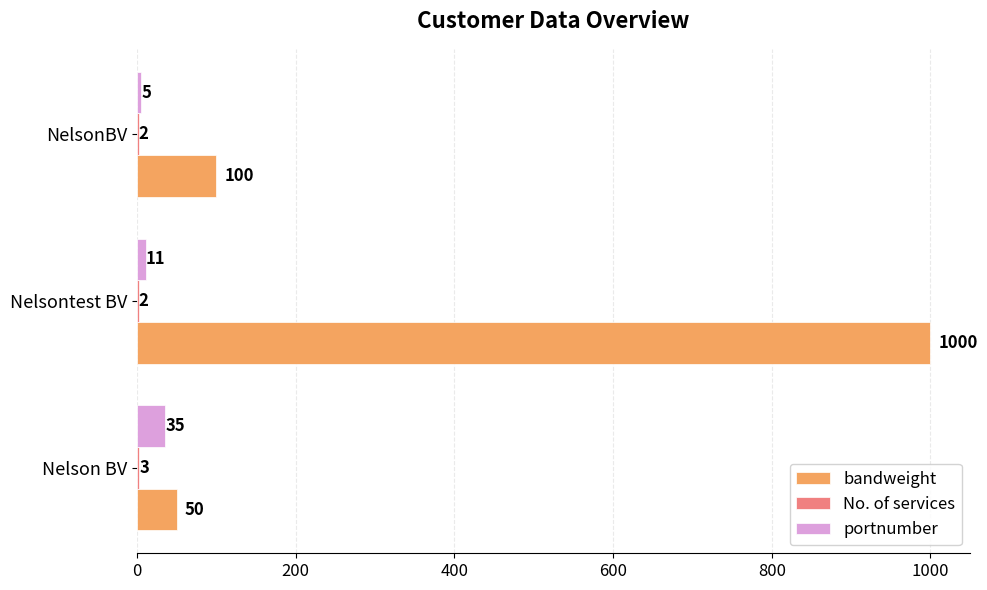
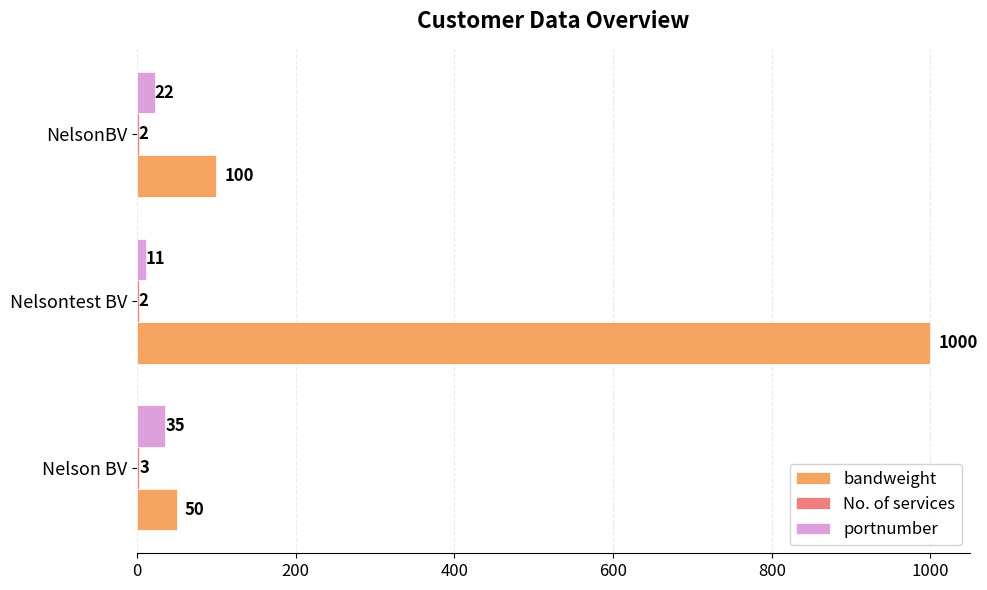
  {
    "portnumber": {
-     "NelsonBV": 5,
+     "NelsonBV": 22,
      "Nelsontest BV": 11,
      "Nelson BV": 35
    }
  }
